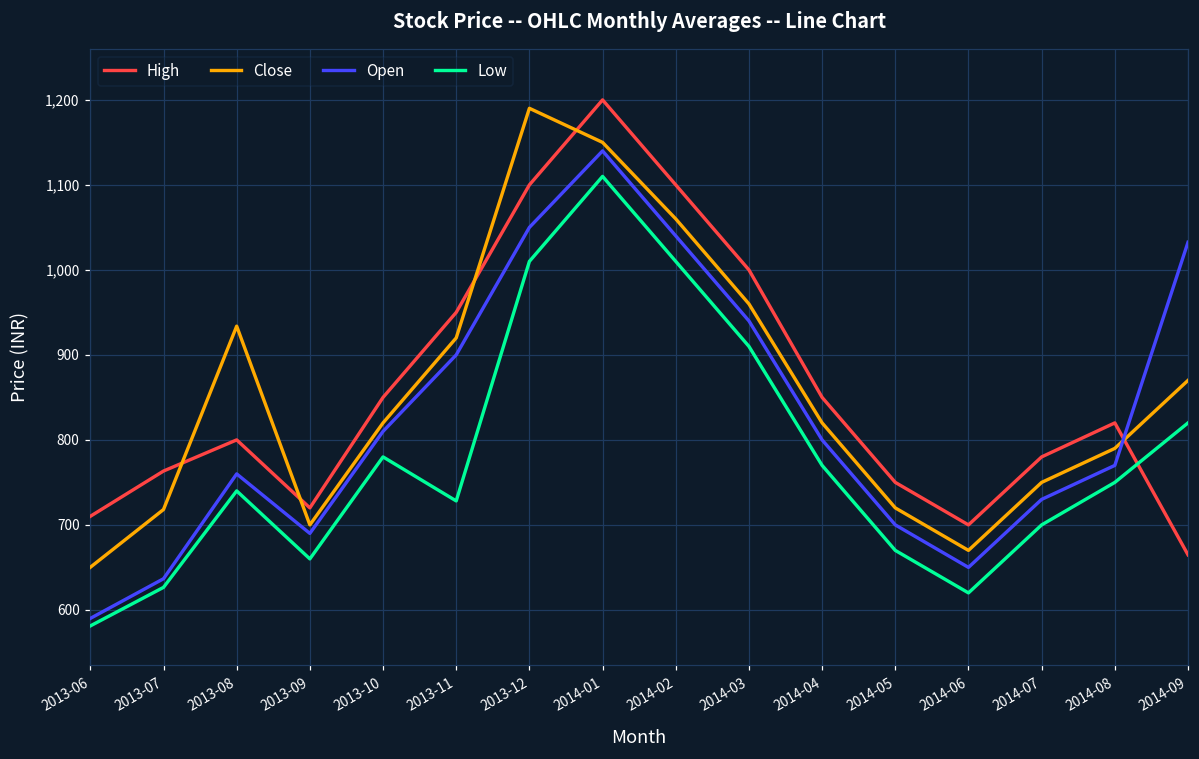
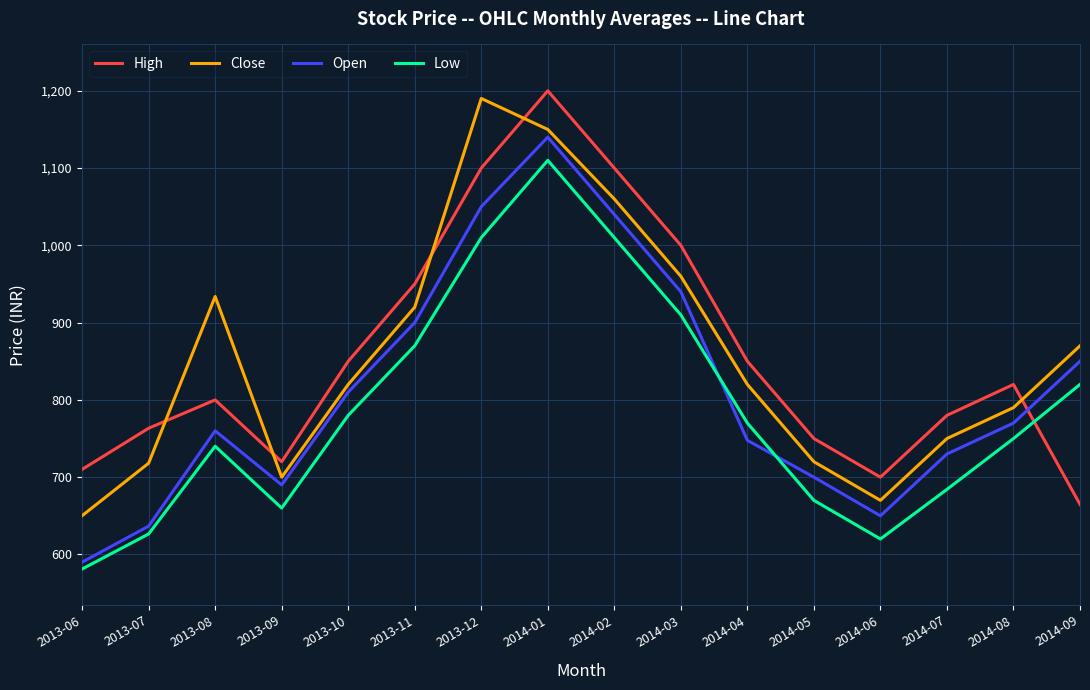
  {
    "High": {
      "2013-06": "710",
      "2013-07": "760",
      "2013-08": "800",
      "2013-09": "720",
      "2013-10": "850",
      "2013-11": "950",
      "2013-12": "1,100",
      "2014-01": "1,200",
      "2014-02": "1,100",
      "2014-03": "1,000",
      "2014-04": "850",
      "2014-05": "750",
      "2014-06": "700",
      "2014-07": "780",
      "2014-08": "820",
      "2014-09": "660"
    },
    "Close": {
      "2013-06": "650",
      "2013-07": "720",
      "2013-08": "930",
      "2013-09": "700",
      "2013-10": "820",
      "2013-11": "920",
      "2013-12": "1,190",
      "2014-01": "1,150",
      "2014-02": "1,060",
      "2014-03": "960",
      "2014-04": "820",
      "2014-05": "720",
      "2014-06": "670",
      "2014-07": "750",
      "2014-08": "790",
      "2014-09": "870"
    },
    "Open": {
      "2013-06": "590",
      "2013-07": "640",
      "2013-08": "760",
      "2013-09": "690",
      "2013-10": "810",
      "2013-11": "900",
      "2013-12": "1,050",
      "2014-01": "1,140",
      "2014-02": "1,040",
      "2014-03": "940",
-     "2014-04": "800",
+     "2014-04": "750",
      "2014-05": "700",
      "2014-06": "650",
      "2014-07": "730",
      "2014-08": "770",
-     "2014-09": "1,030"
+     "2014-09": "850"
    },
    "Low": {
      "2013-06": "580",
      "2013-07": "630",
      "2013-08": "740",
      "2013-09": "660",
      "2013-10": "780",
-     "2013-11": "730",
+     "2013-11": "870",
      "2013-12": "1,010",
      "2014-01": "1,110",
      "2014-02": "1,010",
      "2014-03": "910",
      "2014-04": "770",
      "2014-05": "670",
      "2014-06": "620",
-     "2014-07": "700",
+     "2014-07": "680",
      "2014-08": "750",
      "2014-09": "820"
    }
  }
